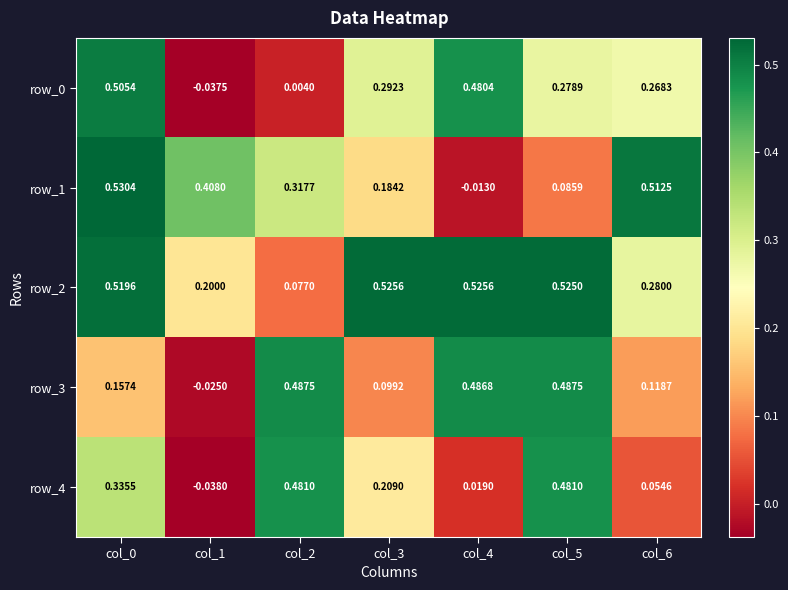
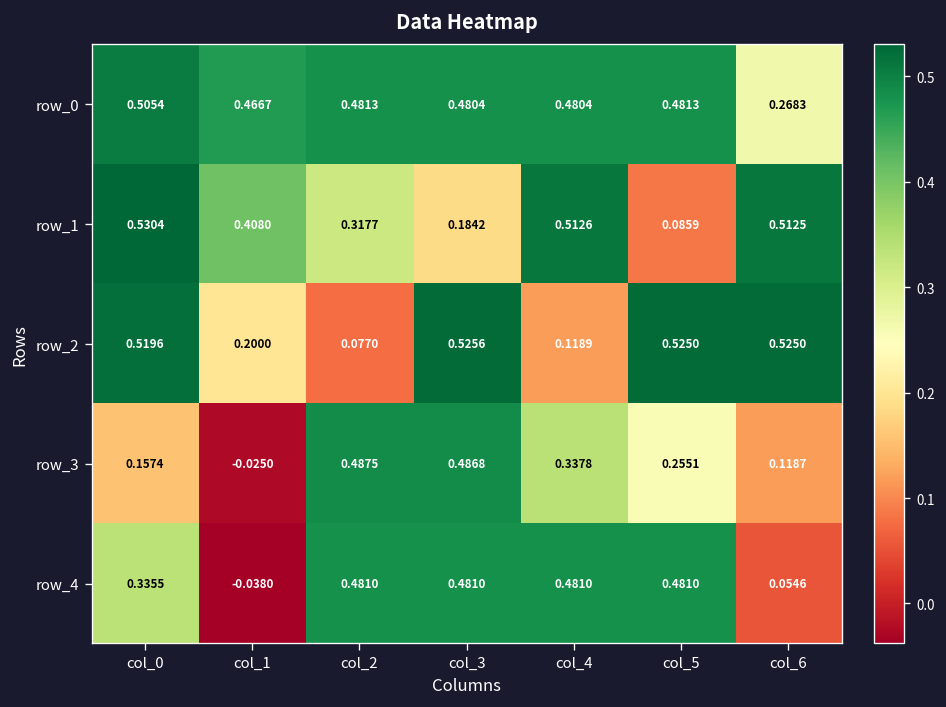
  {
    "row_0": {
      "col_0": 0.5054,
-     "col_1": -0.0375,
-     "col_2": 0.0040,
-     "col_3": 0.2923,
+     "col_1": 0.4667,
+     "col_2": 0.4813,
+     "col_3": 0.4804,
      "col_4": 0.4804,
-     "col_5": 0.2789,
+     "col_5": 0.4813,
      "col_6": 0.2683
    },
    "row_1": {
      "col_0": 0.5304,
      "col_1": 0.4080,
      "col_2": 0.3177,
      "col_3": 0.1842,
-     "col_4": -0.0130,
+     "col_4": 0.5126,
      "col_5": 0.0859,
      "col_6": 0.5125
    },
    "row_2": {
      "col_0": 0.5196,
      "col_1": 0.2000,
      "col_2": 0.0770,
      "col_3": 0.5256,
-     "col_4": 0.5256,
+     "col_4": 0.1189,
      "col_5": 0.5250,
-     "col_6": 0.2800
+     "col_6": 0.5250
    },
    "row_3": {
      "col_0": 0.1574,
      "col_1": -0.0250,
      "col_2": 0.4875,
-     "col_3": 0.0992,
-     "col_4": 0.4868,
-     "col_5": 0.4875,
+     "col_3": 0.4868,
+     "col_4": 0.3378,
+     "col_5": 0.2551,
      "col_6": 0.1187
    },
    "row_4": {
      "col_0": 0.3355,
      "col_1": -0.0380,
      "col_2": 0.4810,
-     "col_3": 0.2090,
-     "col_4": 0.0190,
+     "col_3": 0.4810,
+     "col_4": 0.4810,
      "col_5": 0.4810,
      "col_6": 0.0546
    }
  }
